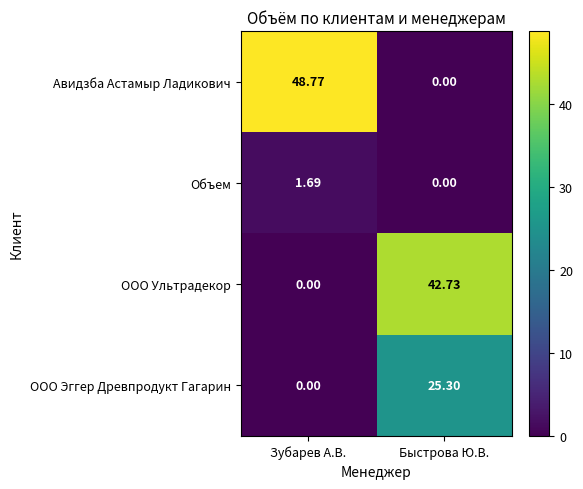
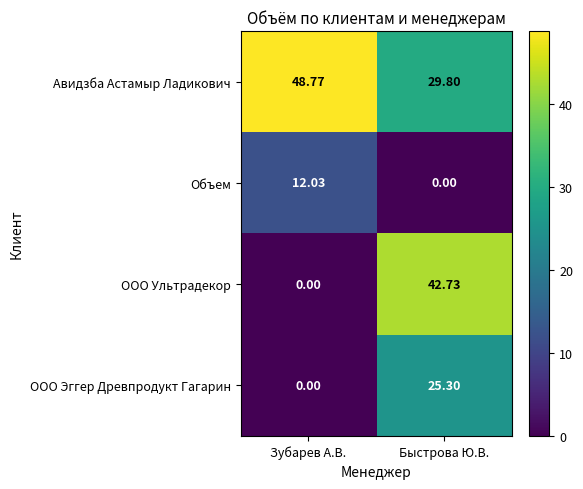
  {
    "Авидзба Астамыр Ладикович": {
      "Зубарев А.В.": 48.77,
-     "Быстрова Ю.В.": 0.00
+     "Быстрова Ю.В.": 29.80
    },
    "Объем": {
-     "Зубарев А.В.": 1.69,
+     "Зубарев А.В.": 12.03,
      "Быстрова Ю.В.": 0.00
    },
    "ООО Ультрадекор": {
      "Зубарев А.В.": 0.00,
      "Быстрова Ю.В.": 42.73
    },
    "ООО Эггер Древпродукт Гагарин": {
      "Зубарев А.В.": 0.00,
      "Быстрова Ю.В.": 25.30
    }
  }
